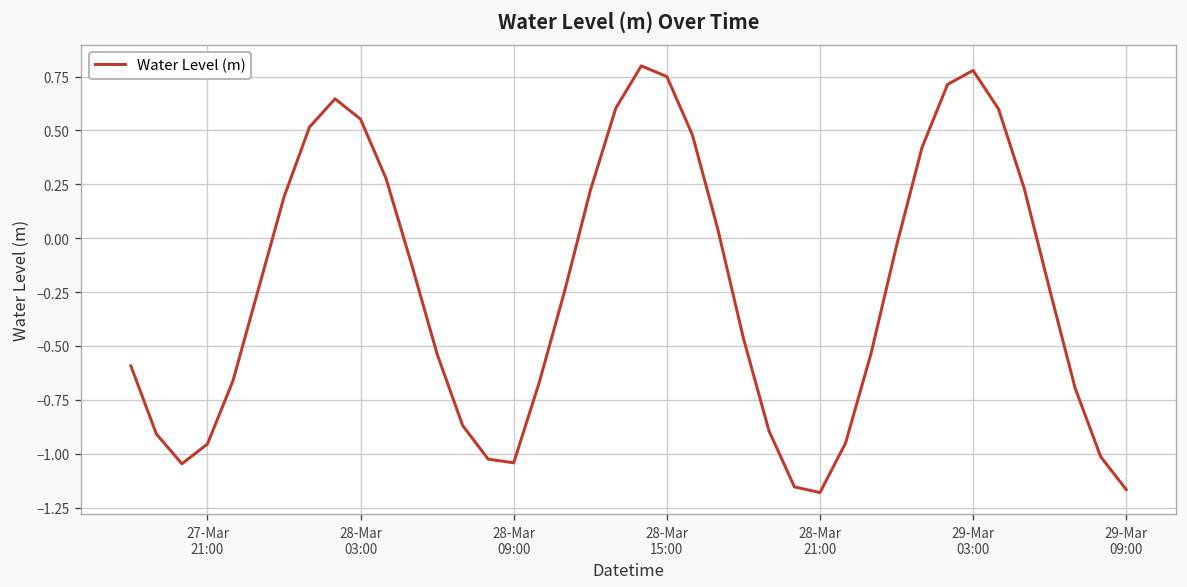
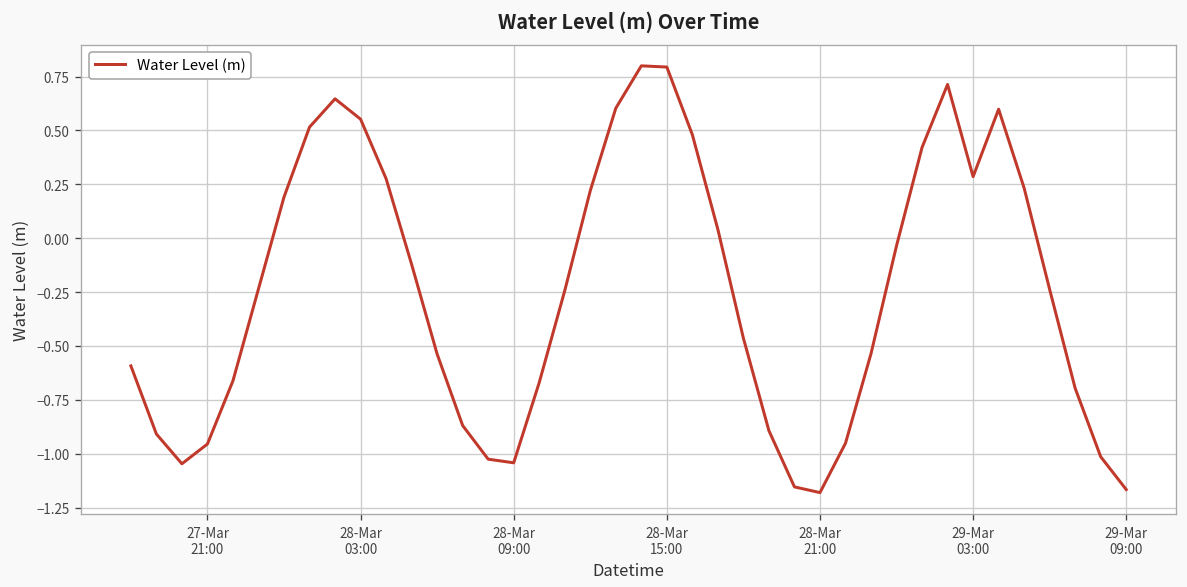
  {
    "27-Mar 21:00": -0.95,
    "28-Mar 03:00": 0.55,
    "28-Mar 09:00": -1.04,
-   "28-Mar 15:00": 0.75,
+   "28-Mar 15:00": 0.79,
    "28-Mar 21:00": -1.18,
-   "29-Mar 03:00": 0.78,
+   "29-Mar 03:00": 0.29,
    "29-Mar 09:00": -1.17
  }
